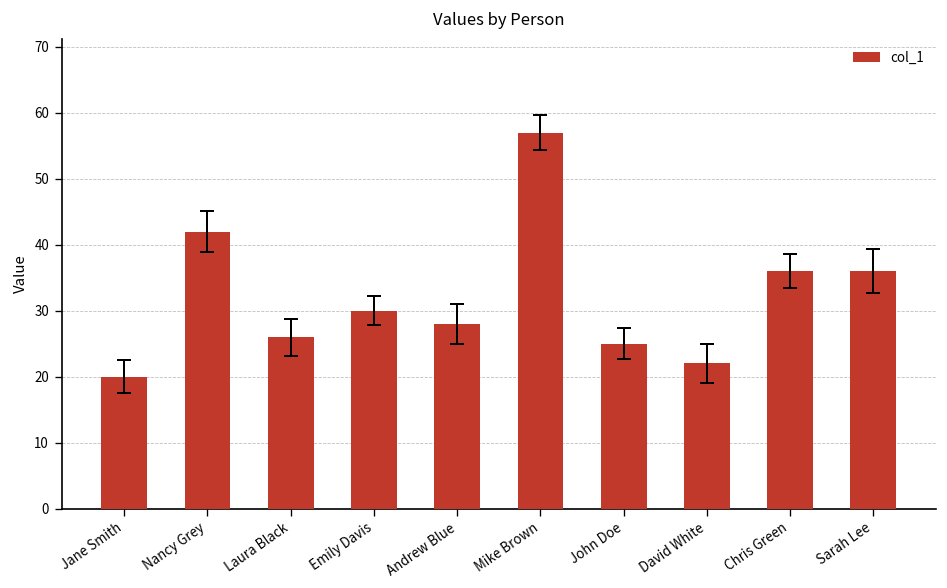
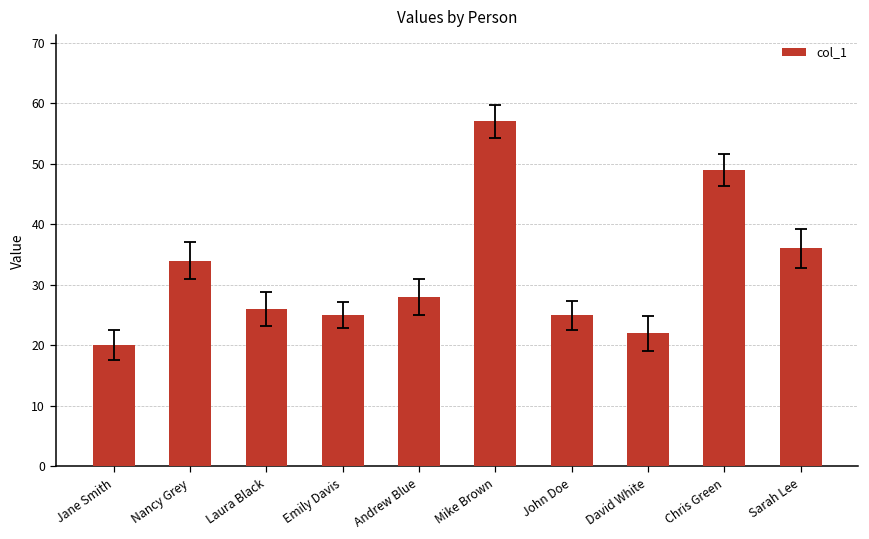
  {
    "col_1": {
      "Jane Smith": 20,
-     "Nancy Grey": 42,
+     "Nancy Grey": 34,
      "Laura Black": 26,
-     "Emily Davis": 30,
+     "Emily Davis": 25,
      "Andrew Blue": 28,
      "Mike Brown": 57,
      "John Doe": 25,
      "David White": 22,
-     "Chris Green": 36,
+     "Chris Green": 49,
      "Sarah Lee": 36
    }
  }
